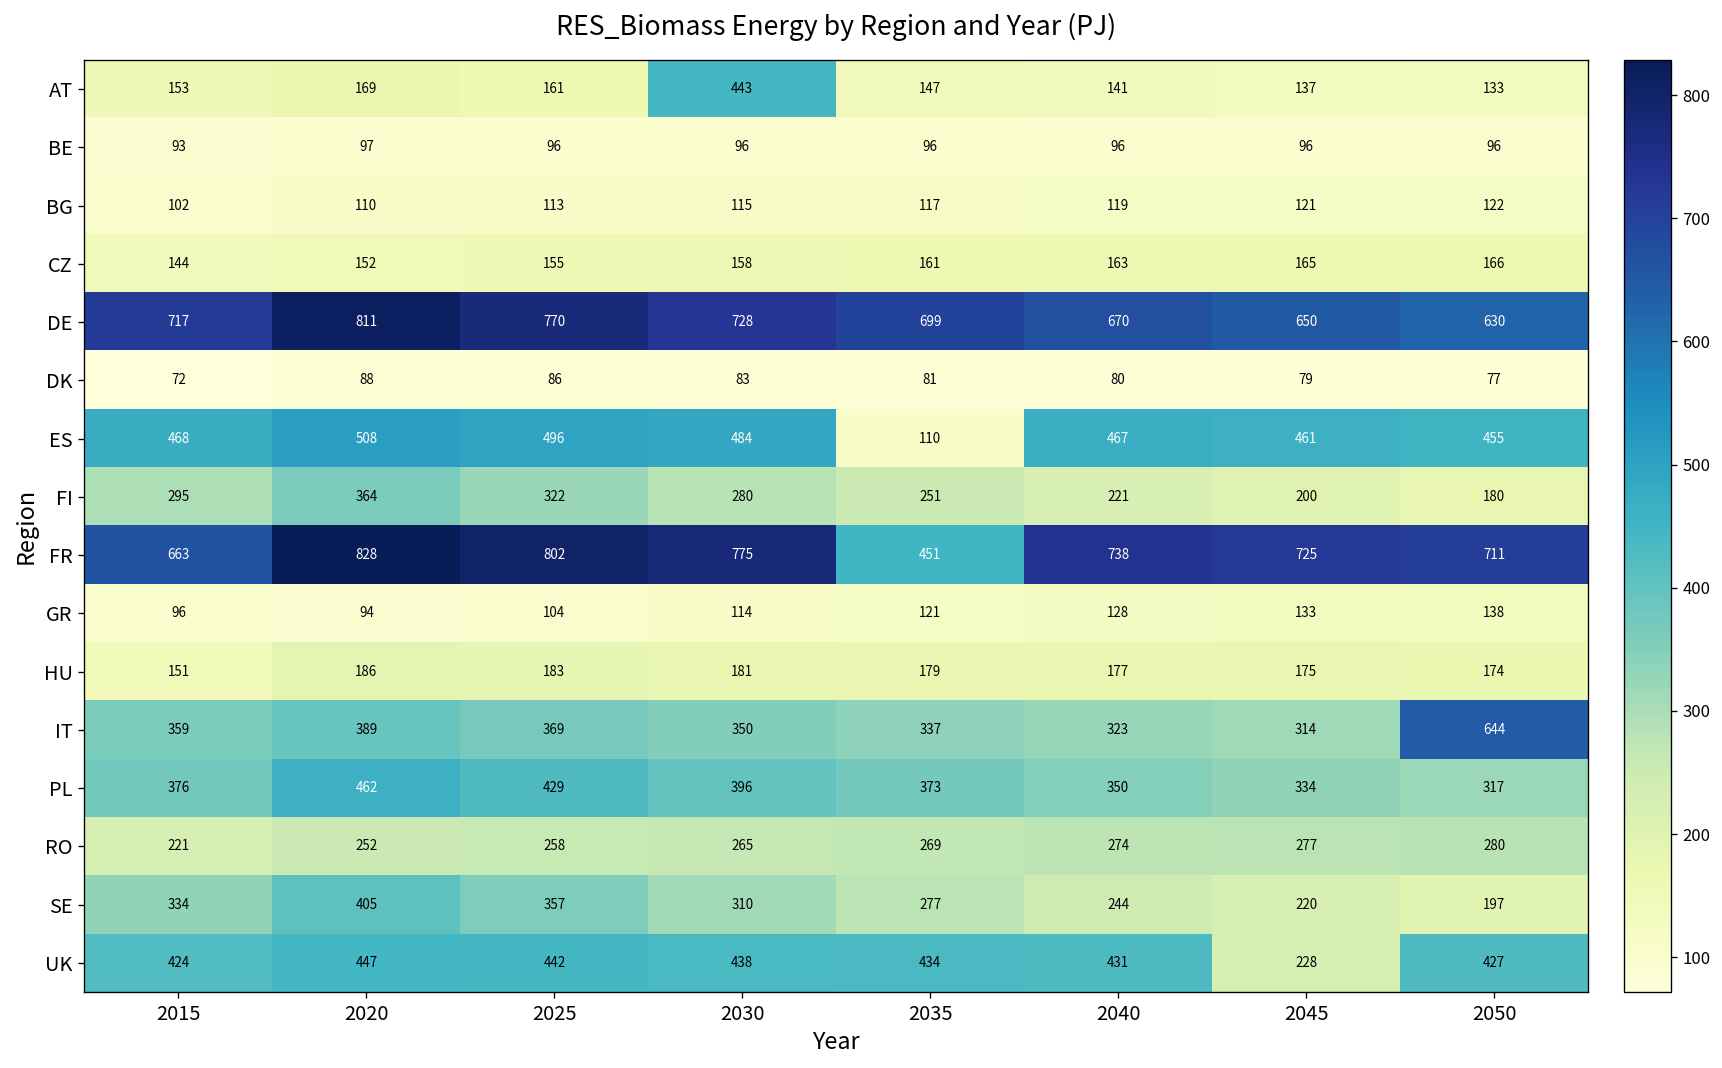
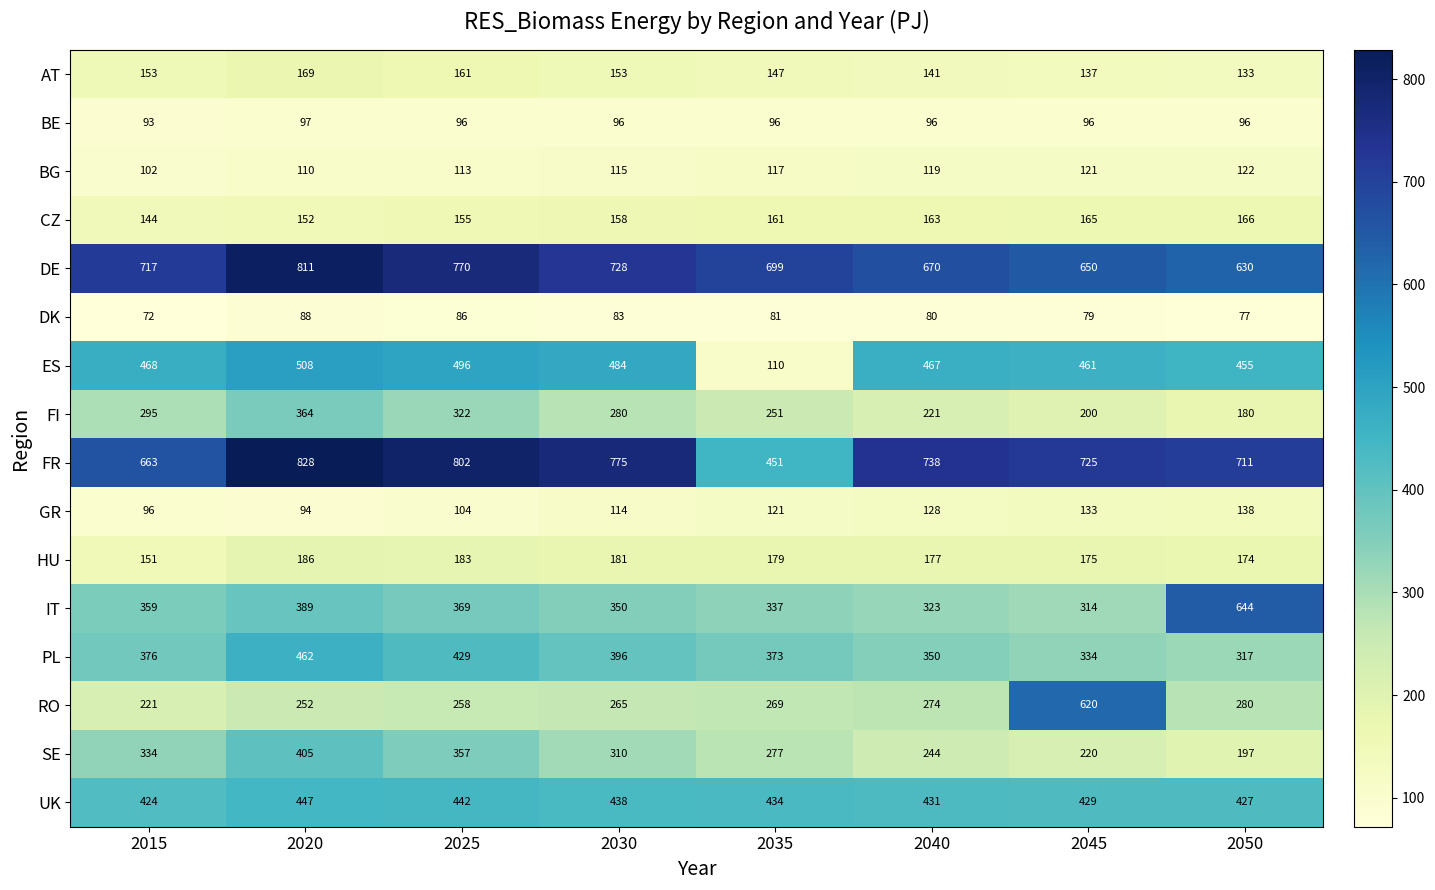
  {
    "AT": {
      "2015": 153,
      "2020": 169,
      "2025": 161,
-     "2030": 443,
+     "2030": 153,
      "2035": 147,
      "2040": 141,
      "2045": 137,
      "2050": 133
    },
    "BE": {
      "2015": 93,
      "2020": 97,
      "2025": 96,
      "2030": 96,
      "2035": 96,
      "2040": 96,
      "2045": 96,
      "2050": 96
    },
    "BG": {
      "2015": 102,
      "2020": 110,
      "2025": 113,
      "2030": 115,
      "2035": 117,
      "2040": 119,
      "2045": 121,
      "2050": 122
    },
    "CZ": {
      "2015": 144,
      "2020": 152,
      "2025": 155,
      "2030": 158,
      "2035": 161,
      "2040": 163,
      "2045": 165,
      "2050": 166
    },
    "DE": {
      "2015": 717,
      "2020": 811,
      "2025": 770,
      "2030": 728,
      "2035": 699,
      "2040": 670,
      "2045": 650,
      "2050": 630
    },
    "DK": {
      "2015": 72,
      "2020": 88,
      "2025": 86,
      "2030": 83,
      "2035": 81,
      "2040": 80,
      "2045": 79,
      "2050": 77
    },
    "ES": {
      "2015": 468,
      "2020": 508,
      "2025": 496,
      "2030": 484,
      "2035": 110,
      "2040": 467,
      "2045": 461,
      "2050": 455
    },
    "FI": {
      "2015": 295,
      "2020": 364,
      "2025": 322,
      "2030": 280,
      "2035": 251,
      "2040": 221,
      "2045": 200,
      "2050": 180
    },
    "FR": {
      "2015": 663,
      "2020": 828,
      "2025": 802,
      "2030": 775,
      "2035": 451,
      "2040": 738,
      "2045": 725,
      "2050": 711
    },
    "GR": {
      "2015": 96,
      "2020": 94,
      "2025": 104,
      "2030": 114,
      "2035": 121,
      "2040": 128,
      "2045": 133,
      "2050": 138
    },
    "HU": {
      "2015": 151,
      "2020": 186,
      "2025": 183,
      "2030": 181,
      "2035": 179,
      "2040": 177,
      "2045": 175,
      "2050": 174
    },
    "IT": {
      "2015": 359,
      "2020": 389,
      "2025": 369,
      "2030": 350,
      "2035": 337,
      "2040": 323,
      "2045": 314,
      "2050": 644
    },
    "PL": {
      "2015": 376,
      "2020": 462,
      "2025": 429,
      "2030": 396,
      "2035": 373,
      "2040": 350,
      "2045": 334,
      "2050": 317
    },
    "RO": {
      "2015": 221,
      "2020": 252,
      "2025": 258,
      "2030": 265,
      "2035": 269,
      "2040": 274,
-     "2045": 277,
+     "2045": 620,
      "2050": 280
    },
    "SE": {
      "2015": 334,
      "2020": 405,
      "2025": 357,
      "2030": 310,
      "2035": 277,
      "2040": 244,
      "2045": 220,
      "2050": 197
    },
    "UK": {
      "2015": 424,
      "2020": 447,
      "2025": 442,
      "2030": 438,
      "2035": 434,
      "2040": 431,
-     "2045": 228,
+     "2045": 429,
      "2050": 427
    }
  }
